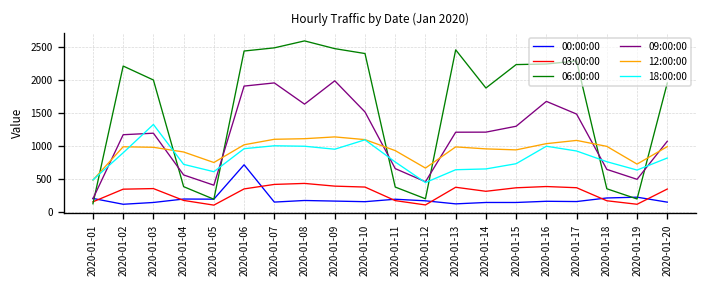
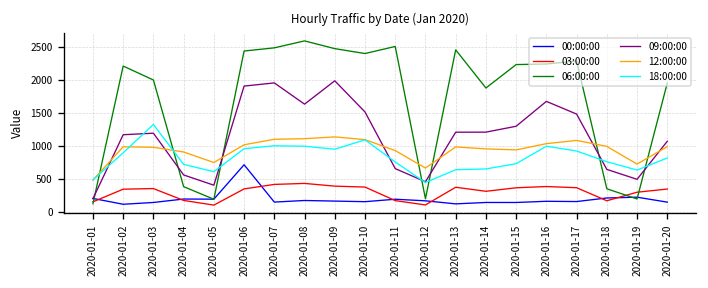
  {
    "00:00:00": {
      "2020-01-02": 100,
      "2020-01-03": 100,
      "2020-01-06": 700,
      "2020-01-07": 200,
      "2020-01-08": 200,
      "2020-01-09": 200,
      "2020-01-10": 200,
      "2020-01-13": 100,
      "2020-01-14": 100,
      "2020-01-15": 100,
      "2020-01-16": 200,
      "2020-01-17": 200,
      "2020-01-20": 200
    },
    "03:00:00": {
      "2020-01-02": 300,
      "2020-01-03": 400,
      "2020-01-05": 100,
      "2020-01-06": 400,
      "2020-01-07": 400,
      "2020-01-08": 400,
      "2020-01-09": 400,
      "2020-01-10": 400,
      "2020-01-12": 100,
      "2020-01-13": 400,
      "2020-01-14": 300,
      "2020-01-15": 400,
      "2020-01-16": 400,
      "2020-01-17": 400,
-     "2020-01-19": 100,
+     "2020-01-19": 300,
      "2020-01-20": 400
    },
    "06:00:00": {
      "2020-01-02": 2200,
      "2020-01-03": 2000,
      "2020-01-04": 400,
      "2020-01-06": 2400,
      "2020-01-07": 2500,
      "2020-01-08": 2600,
      "2020-01-09": 2500,
      "2020-01-10": 2400,
-     "2020-01-11": 400,
+     "2020-01-11": 2500,
      "2020-01-13": 2500,
      "2020-01-14": 1900,
      "2020-01-15": 2200,
      "2020-01-18": 400
    },
    "09:00:00": {
      "2020-01-02": 1200,
      "2020-01-03": 1200,
      "2020-01-04": 600,
      "2020-01-05": 400,
      "2020-01-06": 1900,
      "2020-01-07": 2000,
      "2020-01-08": 1600,
      "2020-01-09": 2000,
      "2020-01-10": 1500,
      "2020-01-11": 700,
      "2020-01-13": 1200,
      "2020-01-14": 1200,
      "2020-01-15": 1300,
      "2020-01-16": 1700,
      "2020-01-17": 1500,
      "2020-01-18": 600,
      "2020-01-19": 500,
      "2020-01-20": 1100
    },
    "12:00:00": {
      "2020-01-02": 1000,
      "2020-01-03": 1000,
      "2020-01-04": 900,
      "2020-01-05": 800,
      "2020-01-06": 1000,
      "2020-01-07": 1100,
      "2020-01-08": 1100,
      "2020-01-09": 1100,
      "2020-01-11": 900,
      "2020-01-12": 700,
      "2020-01-13": 1000,
      "2020-01-14": 1000,
      "2020-01-15": 900,
      "2020-01-17": 1100,
      "2020-01-18": 1000,
      "2020-01-19": 700,
      "2020-01-20": 1000
    },
    "18:00:00": {
      "2020-01-02": 900,
      "2020-01-03": 1300,
      "2020-01-04": 700,
      "2020-01-05": 600,
      "2020-01-06": 1000,
      "2020-01-07": 1000,
      "2020-01-08": 1000,
      "2020-01-09": 1000,
      "2020-01-11": 800,
      "2020-01-13": 600,
      "2020-01-14": 700,
      "2020-01-15": 700,
      "2020-01-17": 900,
      "2020-01-18": 800,
      "2020-01-19": 600,
      "2020-01-20": 800
    }
  }
